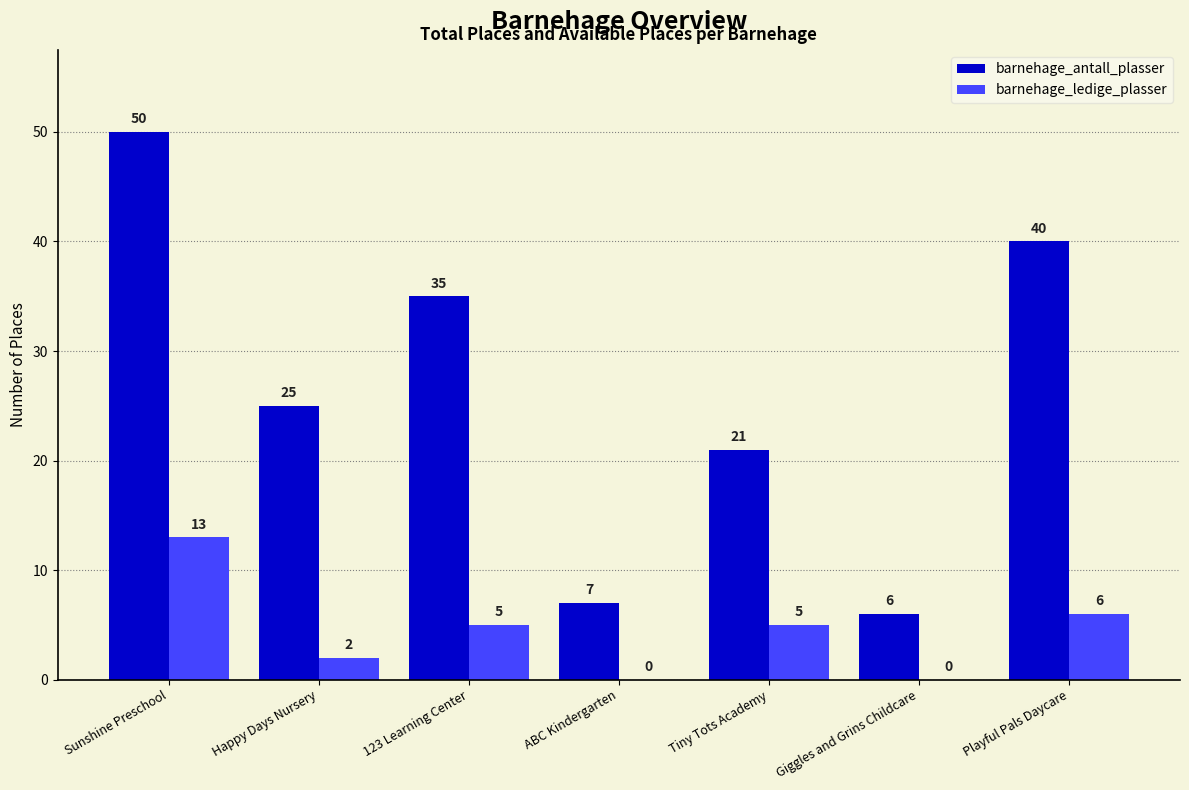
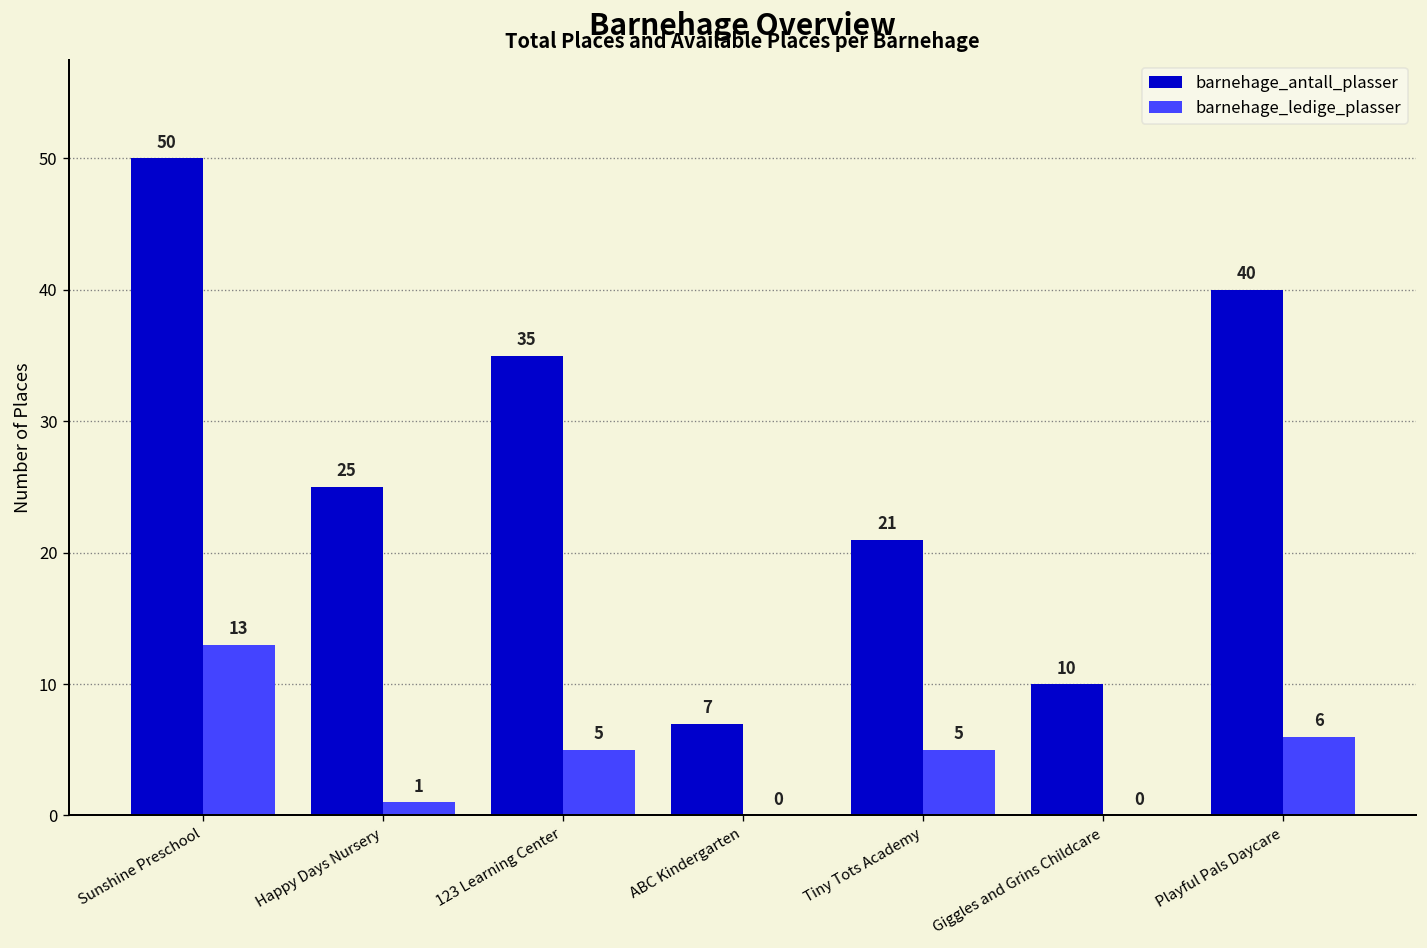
  {
    "barnehage_antall_plasser": {
      "Sunshine Preschool": 50,
      "Happy Days Nursery": 25,
      "123 Learning Center": 35,
      "ABC Kindergarten": 7,
      "Tiny Tots Academy": 21,
-     "Giggles and Grins Childcare": 6,
+     "Giggles and Grins Childcare": 10,
      "Playful Pals Daycare": 40
    },
    "barnehage_ledige_plasser": {
      "Sunshine Preschool": 13,
-     "Happy Days Nursery": 2,
+     "Happy Days Nursery": 1,
      "123 Learning Center": 5,
      "ABC Kindergarten": 0,
      "Tiny Tots Academy": 5,
      "Giggles and Grins Childcare": 0,
      "Playful Pals Daycare": 6
    }
  }
